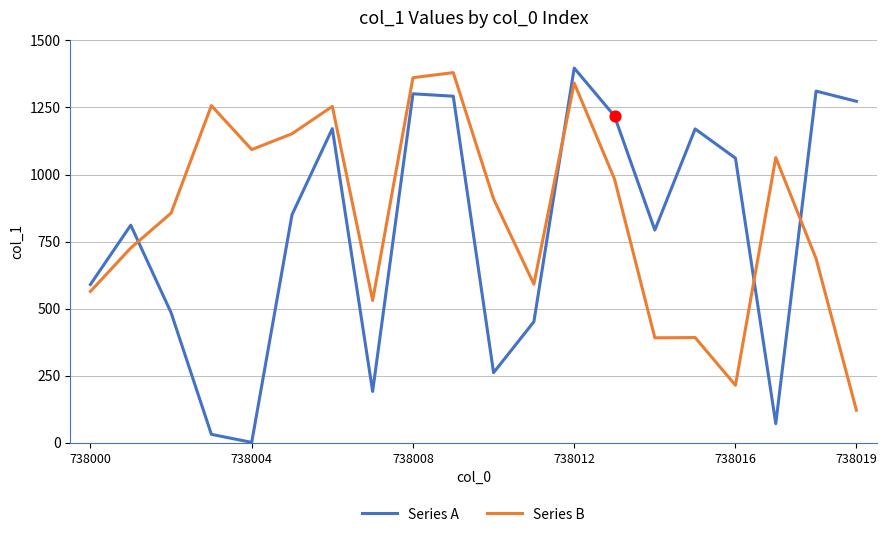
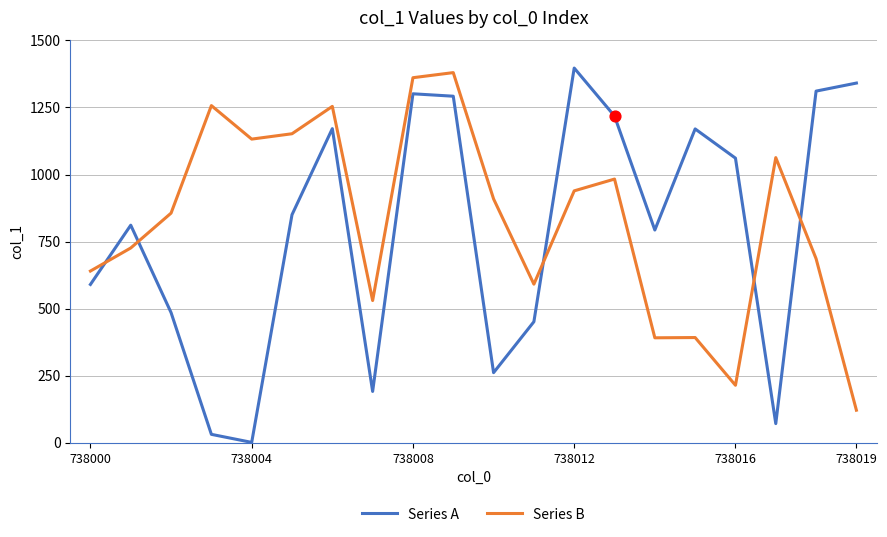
  {
    "Series A": {
      "738000": 590,
      "738004": 0,
      "738008": 1300,
      "738012": 1400,
      "738016": 1060,
-     "738019": 1270
+     "738019": 1340
    },
    "Series B": {
-     "738000": 560,
-     "738004": 1090,
+     "738000": 640,
+     "738004": 1130,
      "738008": 1360,
-     "738012": 1340,
+     "738012": 940,
      "738016": 210,
      "738019": 120
    }
  }
